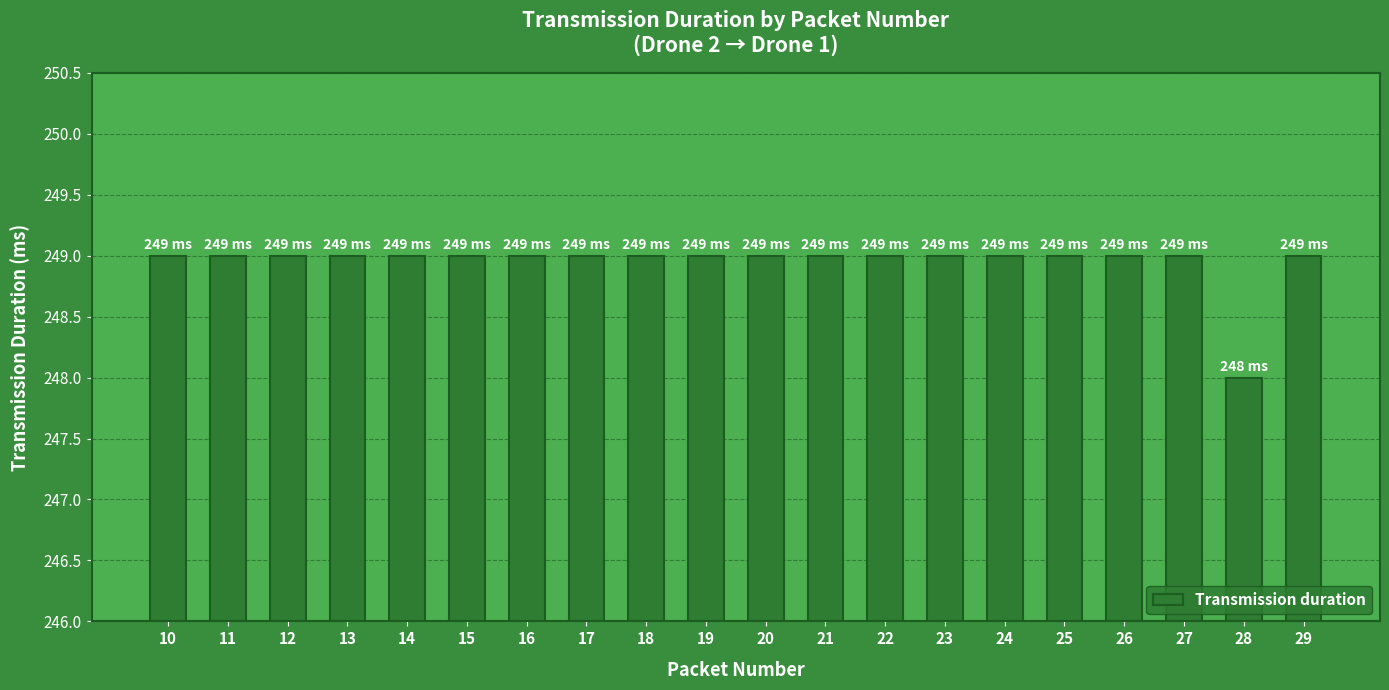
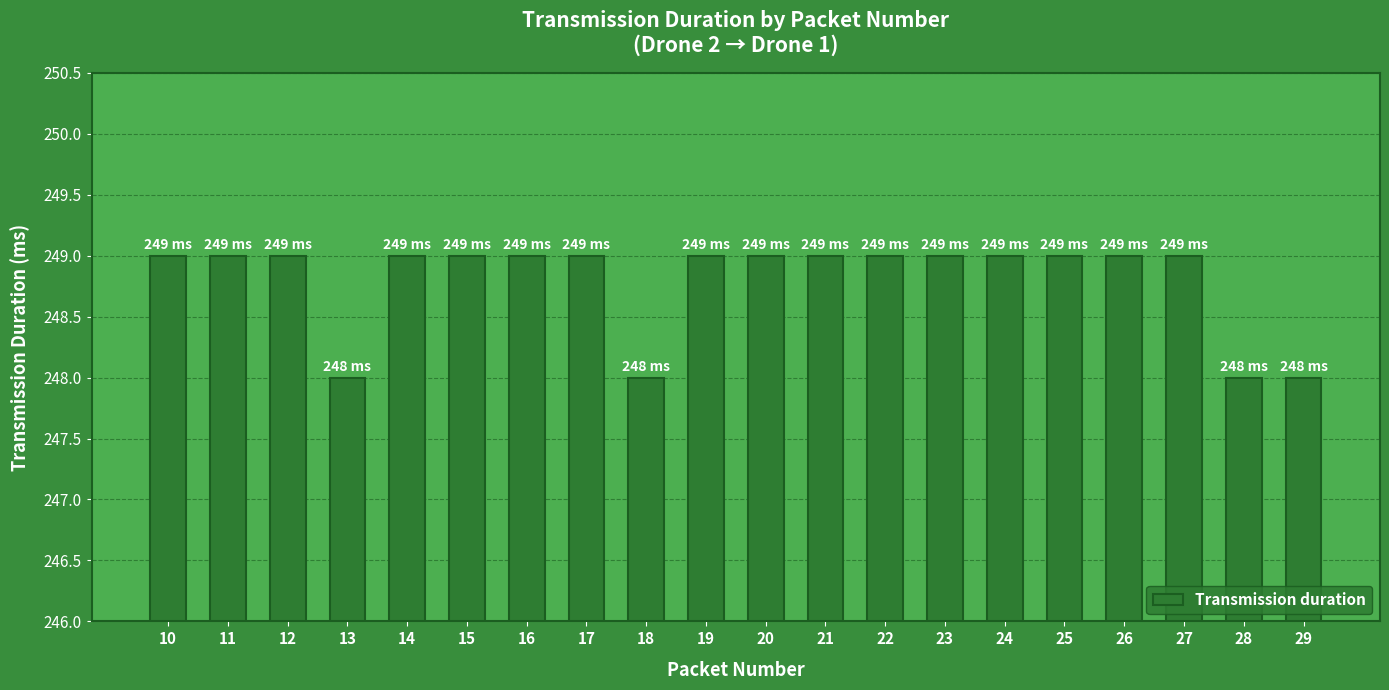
  {
    "10": 249,
    "11": 249,
    "12": 249,
-   "13": 249,
+   "13": 248,
    "14": 249,
    "15": 249,
    "16": 249,
    "17": 249,
-   "18": 249,
+   "18": 248,
    "19": 249,
    "20": 249,
    "21": 249,
    "22": 249,
    "23": 249,
    "24": 249,
    "25": 249,
    "26": 249,
    "27": 249,
    "28": 248,
-   "29": 249
+   "29": 248
  }
